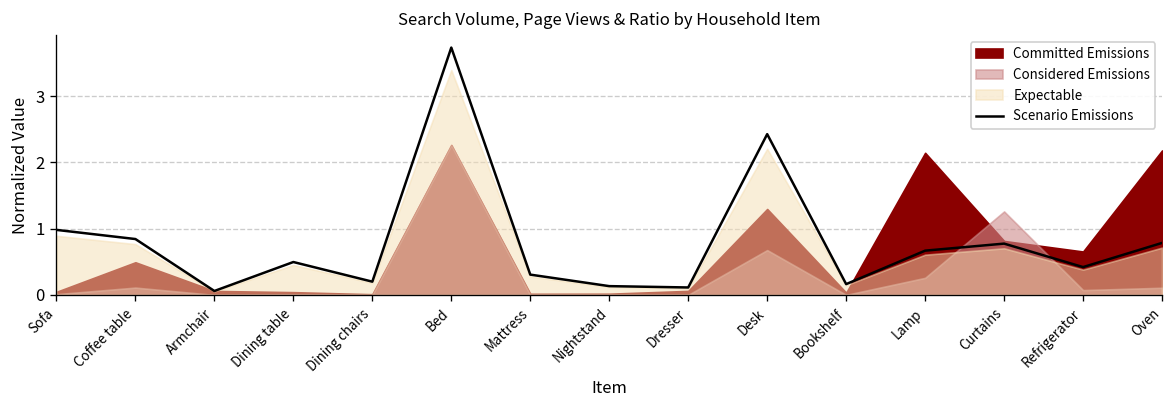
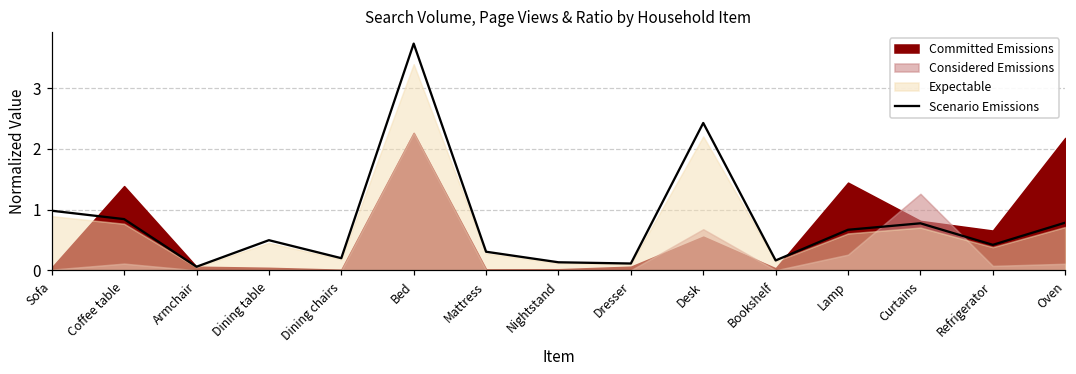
  {
    "Scenario Emissions": {
      "Sofa": 1.0,
      "Coffee table": 0.8,
      "Bed": 3.7,
      "Desk": 2.4,
      "Lamp": 0.7,
      "Oven": 0.8
    },
    "Committed Emissions": {
-     "Coffee table": 0.5,
-     "Desk": 1.3,
-     "Lamp": 2.1,
+     "Coffee table": 1.4,
+     "Desk": 0.6,
+     "Lamp": 1.4,
      "Refrigerator": 0.7,
      "Oven": 2.2
    },
    "Considered Emissions": {
      "Coffee table": 0.1,
      "Desk": 0.7,
      "Lamp": 0.3,
      "Curtains": 1.3,
      "Refrigerator": 0.1,
      "Oven": 0.1
    },
    "Expectable": {
      "Sofa": 0.9,
      "Coffee table": 0.8,
      "Bed": 3.4,
      "Desk": 2.2,
      "Lamp": 0.6,
      "Curtains": 0.7,
      "Oven": 0.7
    }
  }
